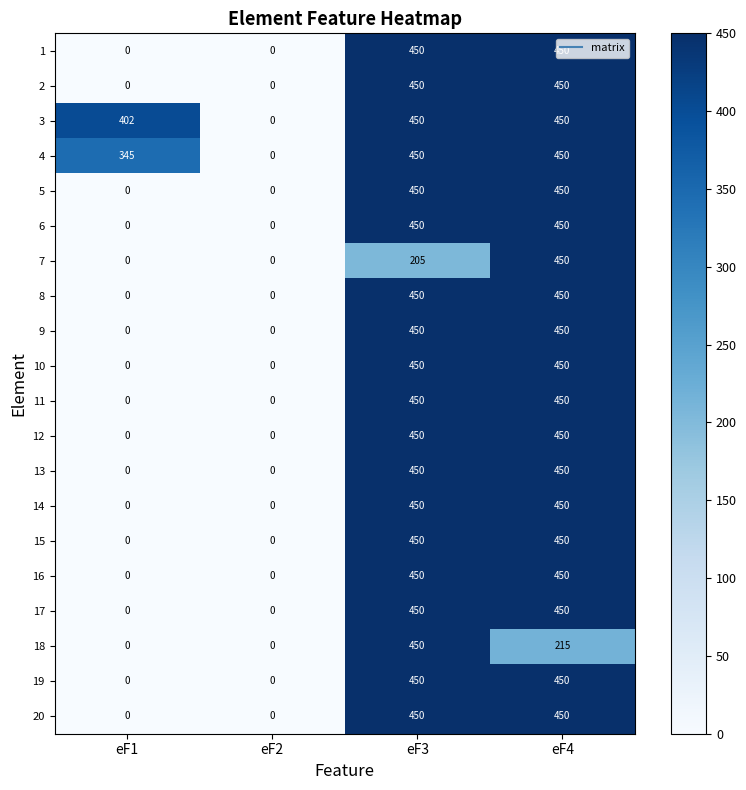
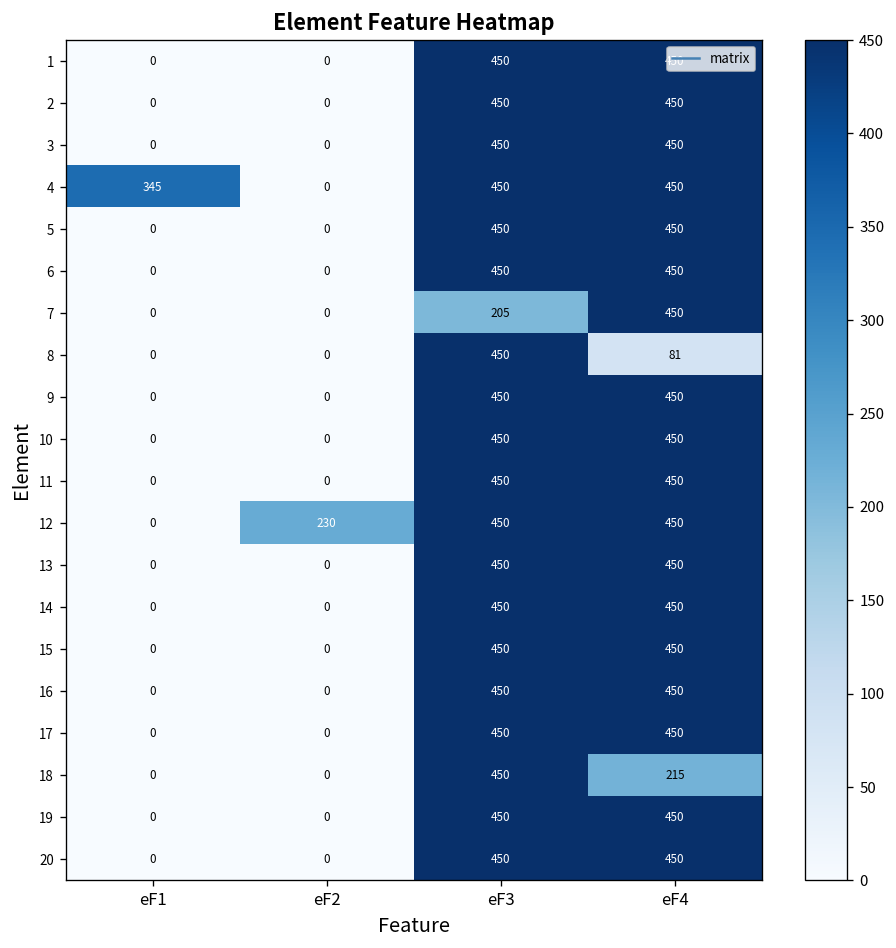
  {
    "1": {
      "eF1": 0,
      "eF2": 0,
      "eF3": 450
    },
    "2": {
      "eF1": 0,
      "eF2": 0,
      "eF3": 450,
      "eF4": 450
    },
    "3": {
-     "eF1": 402,
+     "eF1": 0,
      "eF2": 0,
      "eF3": 450,
      "eF4": 450
    },
    "4": {
      "eF1": 345,
      "eF2": 0,
      "eF3": 450,
      "eF4": 450
    },
    "5": {
      "eF1": 0,
      "eF2": 0,
      "eF3": 450,
      "eF4": 450
    },
    "6": {
      "eF1": 0,
      "eF2": 0,
      "eF3": 450,
      "eF4": 450
    },
    "7": {
      "eF1": 0,
      "eF2": 0,
      "eF3": 205,
      "eF4": 450
    },
    "8": {
      "eF1": 0,
      "eF2": 0,
      "eF3": 450,
-     "eF4": 450
+     "eF4": 81
    },
    "9": {
      "eF1": 0,
      "eF2": 0,
      "eF3": 450,
      "eF4": 450
    },
    "10": {
      "eF1": 0,
      "eF2": 0,
      "eF3": 450,
      "eF4": 450
    },
    "11": {
      "eF1": 0,
      "eF2": 0,
      "eF3": 450,
      "eF4": 450
    },
    "12": {
      "eF1": 0,
-     "eF2": 0,
+     "eF2": 230,
      "eF3": 450,
      "eF4": 450
    },
    "13": {
      "eF1": 0,
      "eF2": 0,
      "eF3": 450,
      "eF4": 450
    },
    "14": {
      "eF1": 0,
      "eF2": 0,
      "eF3": 450,
      "eF4": 450
    },
    "15": {
      "eF1": 0,
      "eF2": 0,
      "eF3": 450,
      "eF4": 450
    },
    "16": {
      "eF1": 0,
      "eF2": 0,
      "eF3": 450,
      "eF4": 450
    },
    "17": {
      "eF1": 0,
      "eF2": 0,
      "eF3": 450,
      "eF4": 450
    },
    "18": {
      "eF1": 0,
      "eF2": 0,
      "eF3": 450,
      "eF4": 215
    },
    "19": {
      "eF1": 0,
      "eF2": 0,
      "eF3": 450,
      "eF4": 450
    },
    "20": {
      "eF1": 0,
      "eF2": 0,
      "eF3": 450,
      "eF4": 450
    }
  }
